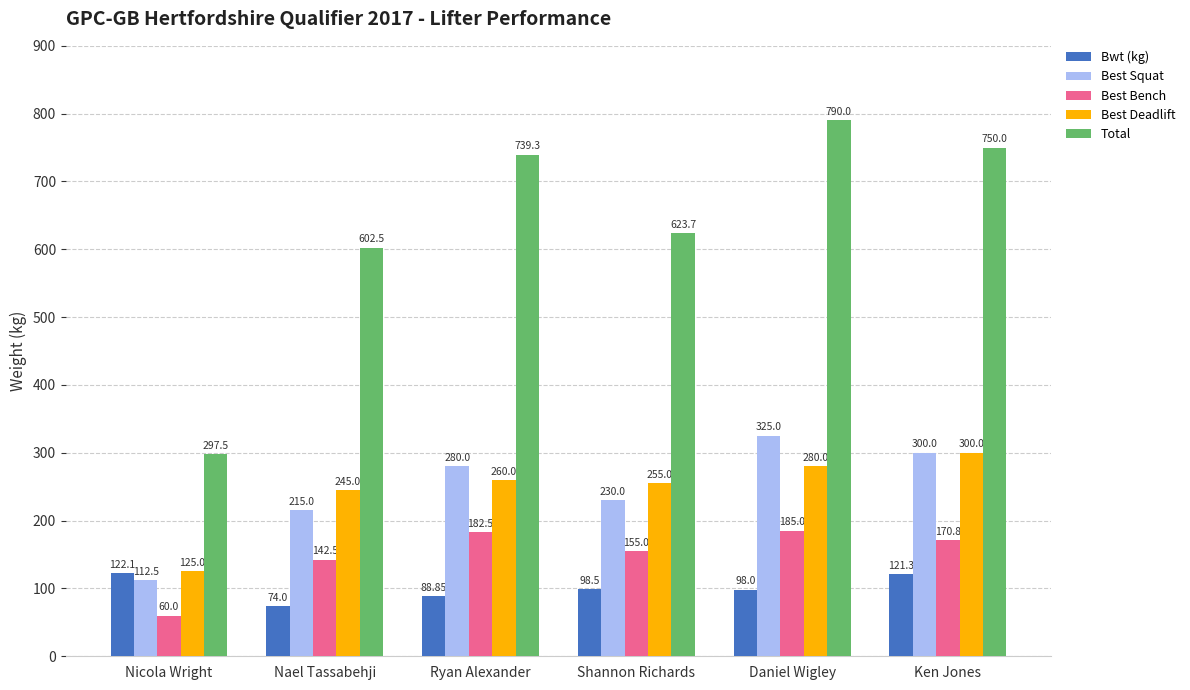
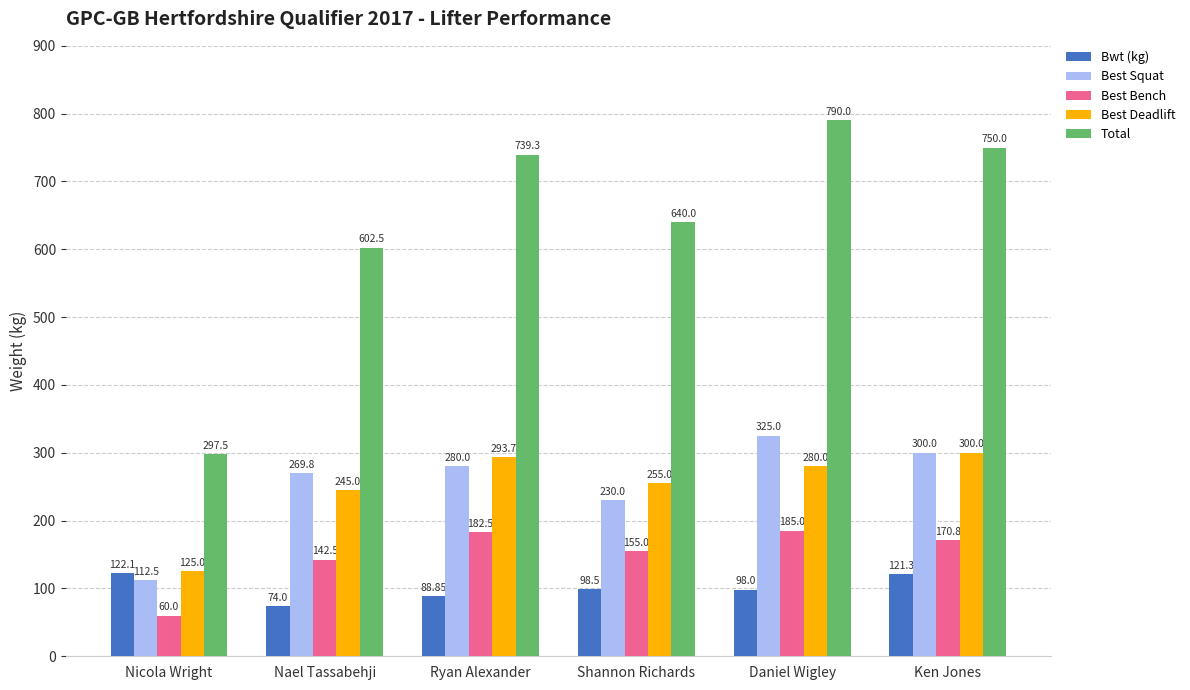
  {
    "Bwt (kg)": {
      "Nicola Wright": 122.1,
      "Nael Tassabehji": 74.0,
      "Ryan Alexander": 88.85,
      "Shannon Richards": 98.5,
      "Daniel Wigley": 98.0,
      "Ken Jones": 121.3
    },
    "Best Squat": {
      "Nicola Wright": 112.5,
-     "Nael Tassabehji": 215.0,
+     "Nael Tassabehji": 269.8,
      "Ryan Alexander": 280.0,
      "Shannon Richards": 230.0,
      "Daniel Wigley": 325.0,
      "Ken Jones": 300.0
    },
    "Best Bench": {
      "Nicola Wright": 60.0,
      "Nael Tassabehji": 142.5,
      "Ryan Alexander": 182.5,
      "Shannon Richards": 155.0,
      "Daniel Wigley": 185.0,
      "Ken Jones": 170.8
    },
    "Best Deadlift": {
      "Nicola Wright": 125.0,
      "Nael Tassabehji": 245.0,
-     "Ryan Alexander": 260.0,
+     "Ryan Alexander": 293.7,
      "Shannon Richards": 255.0,
      "Daniel Wigley": 280.0,
      "Ken Jones": 300.0
    },
    "Total": {
      "Nicola Wright": 297.5,
      "Nael Tassabehji": 602.5,
      "Ryan Alexander": 739.3,
-     "Shannon Richards": 623.7,
+     "Shannon Richards": 640.0,
      "Daniel Wigley": 790.0,
      "Ken Jones": 750.0
    }
  }
